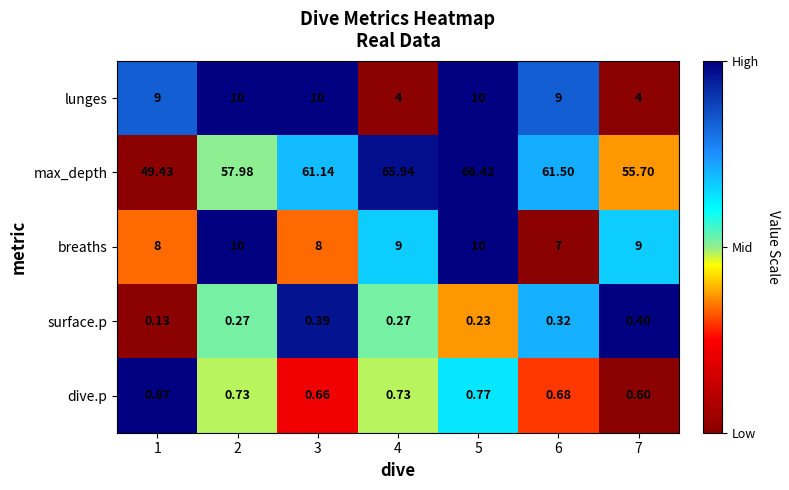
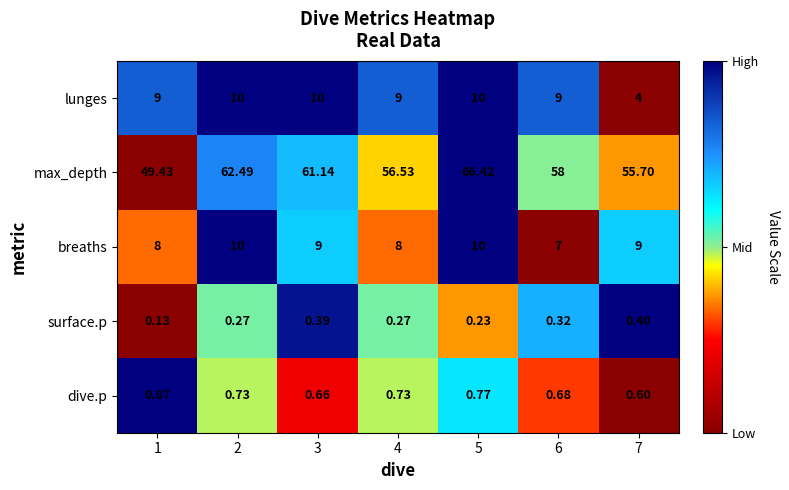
  {
    "lunges": {
      "1": 9,
      "2": 10,
      "3": 10,
-     "4": 4,
+     "4": 9,
      "5": 10,
      "6": 9,
      "7": 4
    },
    "max_depth": {
      "1": 49.43,
-     "2": 57.98,
+     "2": 62.49,
      "3": 61.14,
-     "4": 65.94,
+     "4": 56.53,
      "5": 66.42,
-     "6": 61.50,
+     "6": 58,
      "7": 55.70
    },
    "breaths": {
      "1": 8,
      "2": 10,
-     "3": 8,
-     "4": 9,
+     "3": 9,
+     "4": 8,
      "5": 10,
      "6": 7,
      "7": 9
    },
    "surface.p": {
      "1": 0.13,
      "2": 0.27,
      "3": 0.39,
      "4": 0.27,
      "5": 0.23,
      "6": 0.32,
      "7": 0.40
    },
    "dive.p": {
      "1": 0.87,
      "2": 0.73,
      "3": 0.66,
      "4": 0.73,
      "5": 0.77,
      "6": 0.68,
      "7": 0.60
    }
  }
